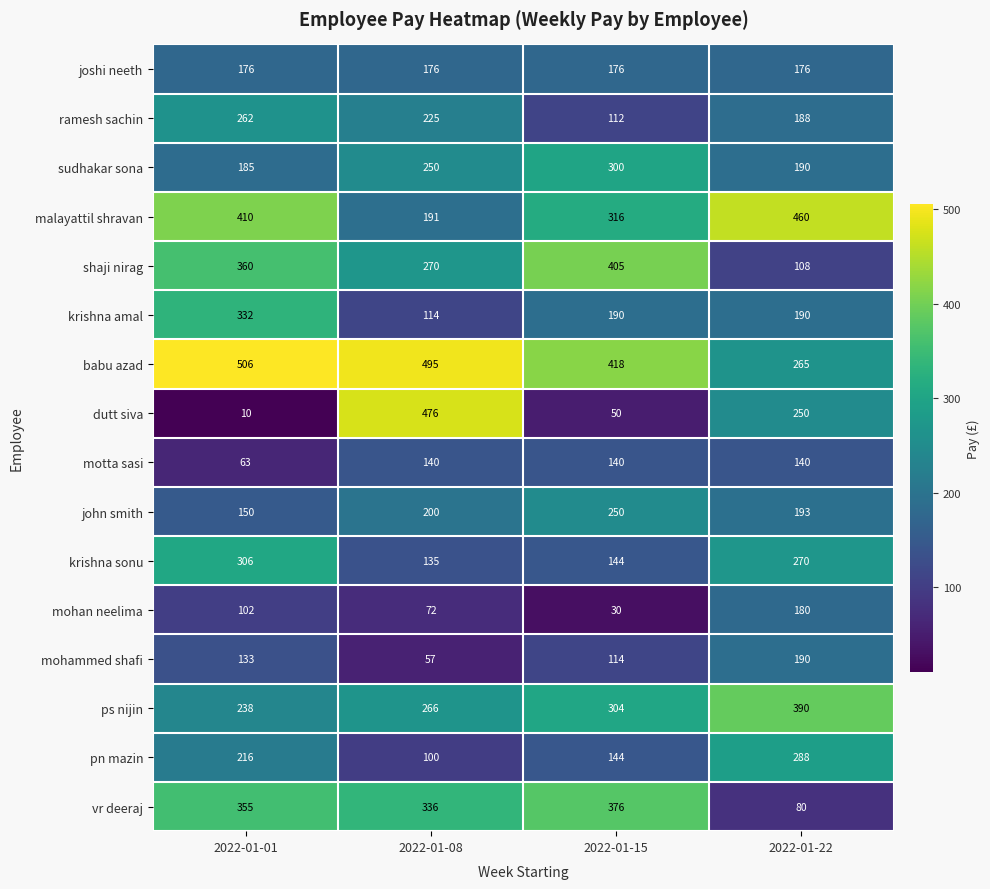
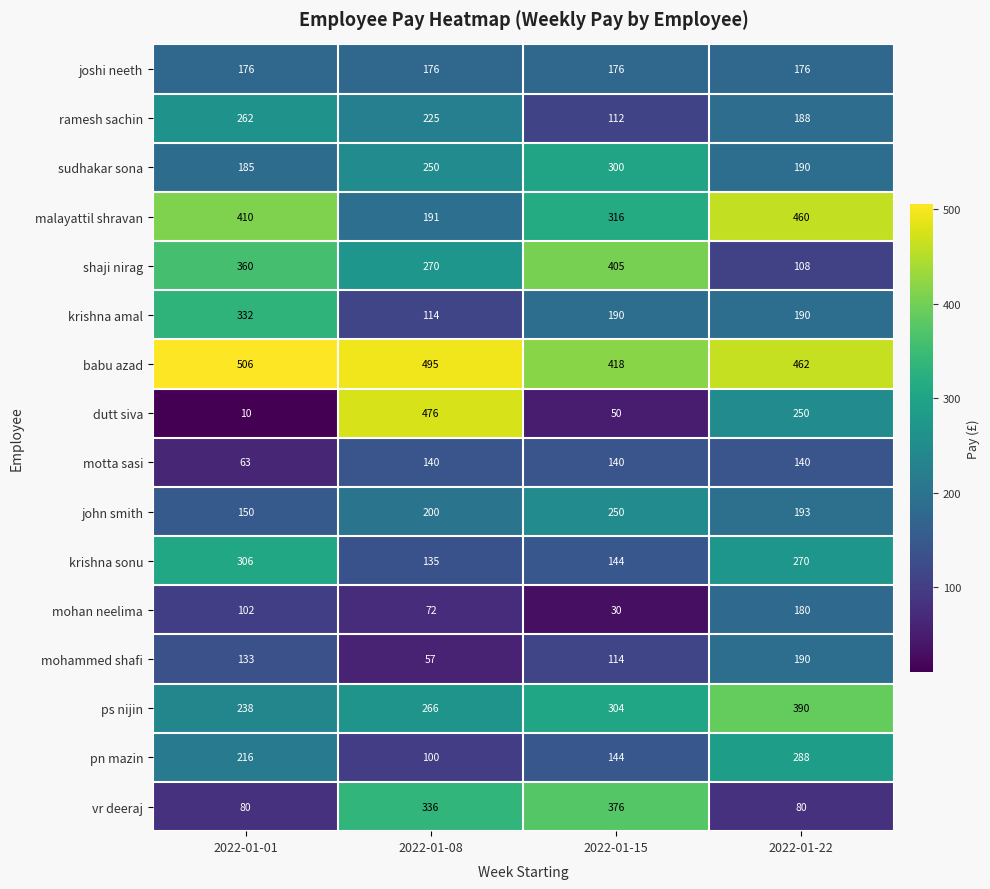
  {
    "joshi neeth": {
      "2022-01-01": 176,
      "2022-01-08": 176,
      "2022-01-15": 176,
      "2022-01-22": 176
    },
    "ramesh sachin": {
      "2022-01-01": 262,
      "2022-01-08": 225,
      "2022-01-15": 112,
      "2022-01-22": 188
    },
    "sudhakar sona": {
      "2022-01-01": 185,
      "2022-01-08": 250,
      "2022-01-15": 300,
      "2022-01-22": 190
    },
    "malayattil shravan": {
      "2022-01-01": 410,
      "2022-01-08": 191,
      "2022-01-15": 316,
      "2022-01-22": 460
    },
    "shaji nirag": {
      "2022-01-01": 360,
      "2022-01-08": 270,
      "2022-01-15": 405,
      "2022-01-22": 108
    },
    "krishna amal": {
      "2022-01-01": 332,
      "2022-01-08": 114,
      "2022-01-15": 190,
      "2022-01-22": 190
    },
    "babu azad": {
      "2022-01-01": 506,
      "2022-01-08": 495,
      "2022-01-15": 418,
-     "2022-01-22": 265
+     "2022-01-22": 462
    },
    "dutt siva": {
      "2022-01-01": 10,
      "2022-01-08": 476,
      "2022-01-15": 50,
      "2022-01-22": 250
    },
    "motta sasi": {
      "2022-01-01": 63,
      "2022-01-08": 140,
      "2022-01-15": 140,
      "2022-01-22": 140
    },
    "john smith": {
      "2022-01-01": 150,
      "2022-01-08": 200,
      "2022-01-15": 250,
      "2022-01-22": 193
    },
    "krishna sonu": {
      "2022-01-01": 306,
      "2022-01-08": 135,
      "2022-01-15": 144,
      "2022-01-22": 270
    },
    "mohan neelima": {
      "2022-01-01": 102,
      "2022-01-08": 72,
      "2022-01-15": 30,
      "2022-01-22": 180
    },
    "mohammed shafi": {
      "2022-01-01": 133,
      "2022-01-08": 57,
      "2022-01-15": 114,
      "2022-01-22": 190
    },
    "ps nijin": {
      "2022-01-01": 238,
      "2022-01-08": 266,
      "2022-01-15": 304,
      "2022-01-22": 390
    },
    "pn mazin": {
      "2022-01-01": 216,
      "2022-01-08": 100,
      "2022-01-15": 144,
      "2022-01-22": 288
    },
    "vr deeraj": {
-     "2022-01-01": 355,
+     "2022-01-01": 80,
      "2022-01-08": 336,
      "2022-01-15": 376,
      "2022-01-22": 80
    }
  }
